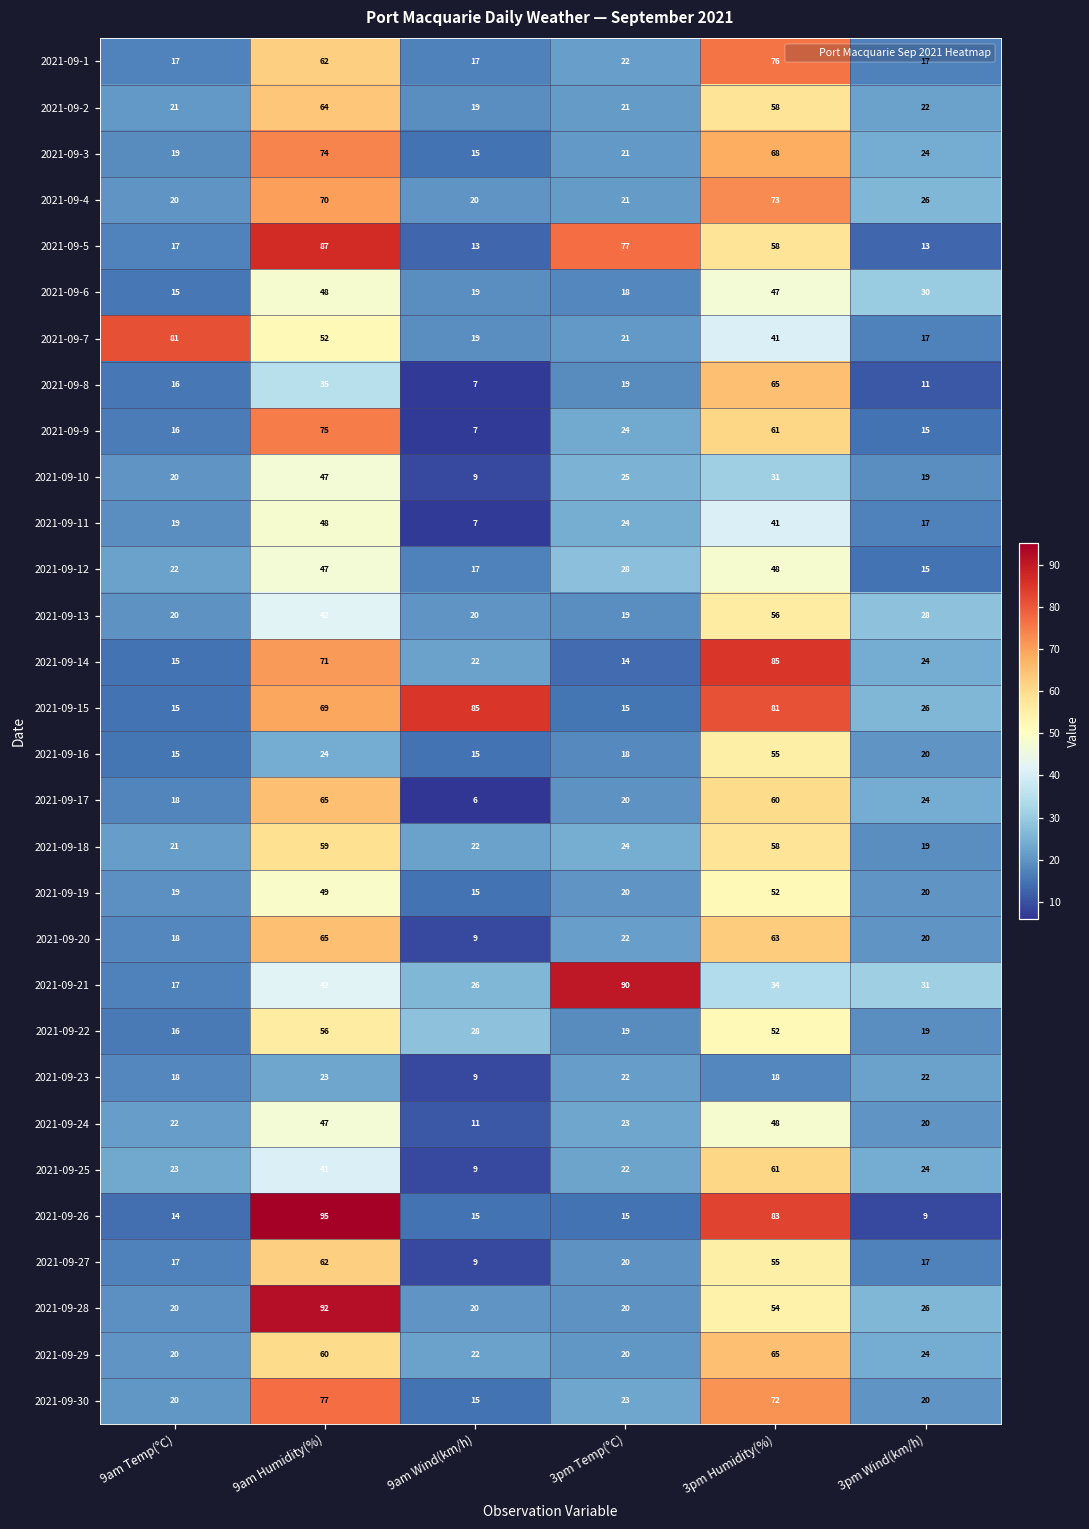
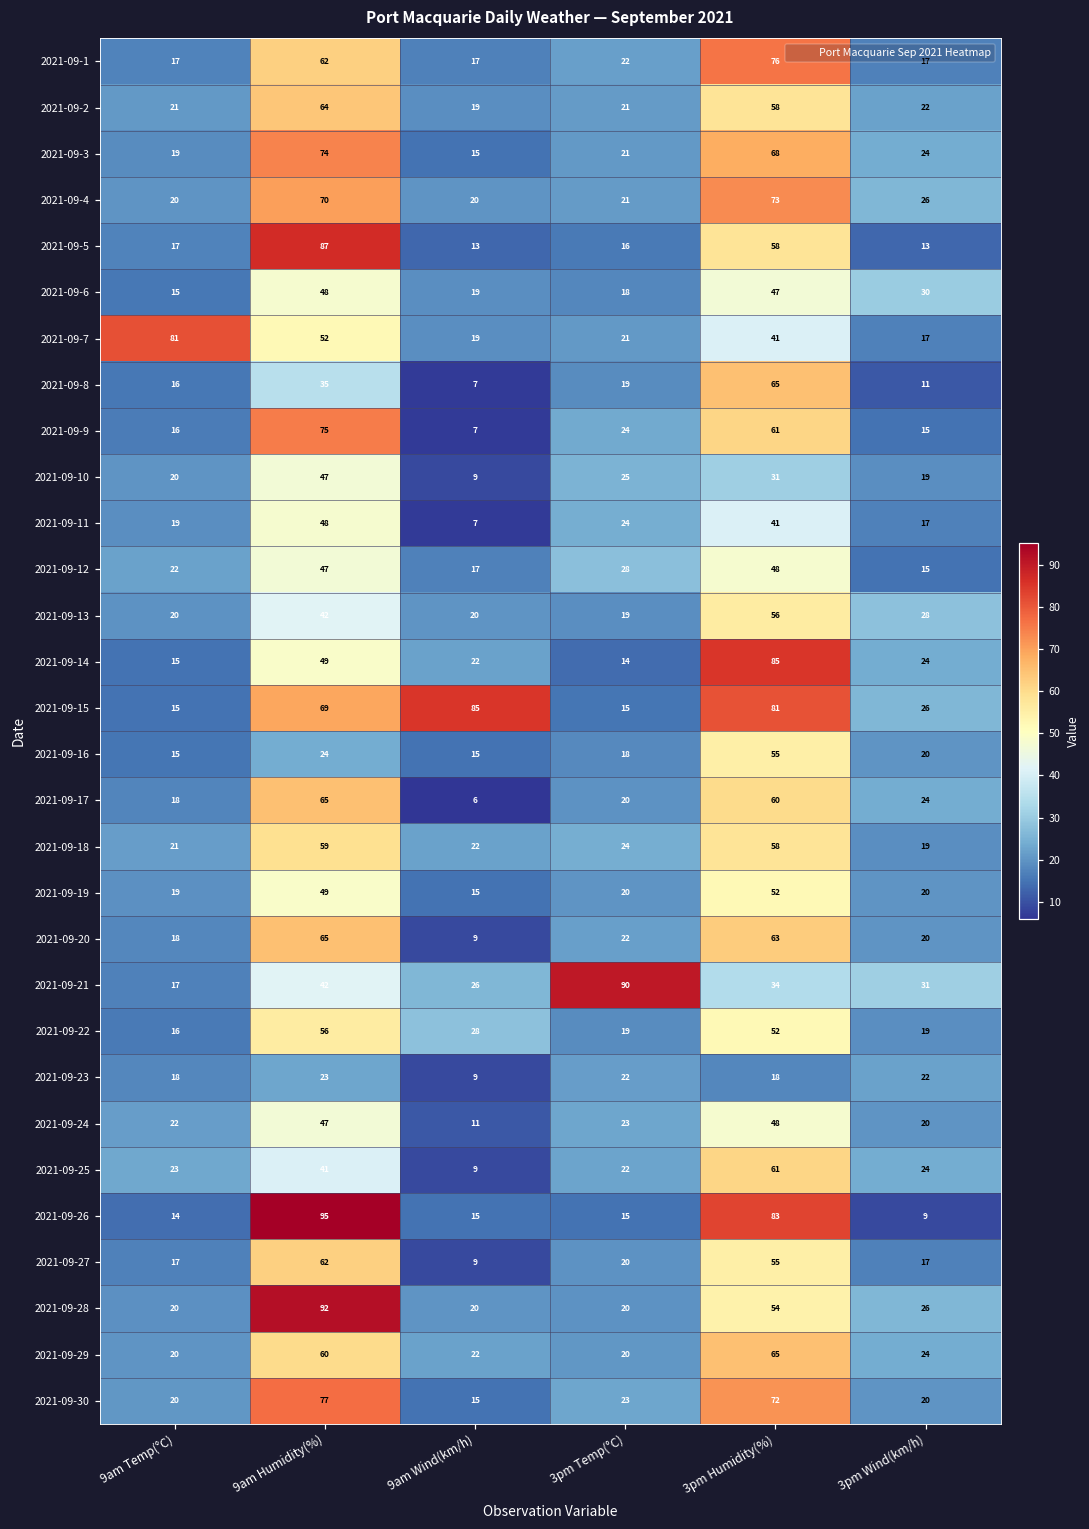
  {
    "2021-09-1": {
      "9am Temp(°C)": 17,
      "9am Humidity(%)": 62,
      "9am Wind(km/h)": 17,
      "3pm Temp(°C)": 22,
      "3pm Humidity(%)": 76
    },
    "2021-09-2": {
      "9am Temp(°C)": 21,
      "9am Humidity(%)": 64,
      "9am Wind(km/h)": 19,
      "3pm Temp(°C)": 21,
      "3pm Humidity(%)": 58,
      "3pm Wind(km/h)": 22
    },
    "2021-09-3": {
      "9am Temp(°C)": 19,
      "9am Humidity(%)": 74,
      "9am Wind(km/h)": 15,
      "3pm Temp(°C)": 21,
      "3pm Humidity(%)": 68,
      "3pm Wind(km/h)": 24
    },
    "2021-09-4": {
      "9am Temp(°C)": 20,
      "9am Humidity(%)": 70,
      "9am Wind(km/h)": 20,
      "3pm Temp(°C)": 21,
      "3pm Humidity(%)": 73,
      "3pm Wind(km/h)": 26
    },
    "2021-09-5": {
      "9am Temp(°C)": 17,
      "9am Humidity(%)": 87,
      "9am Wind(km/h)": 13,
-     "3pm Temp(°C)": 77,
+     "3pm Temp(°C)": 16,
      "3pm Humidity(%)": 58,
      "3pm Wind(km/h)": 13
    },
    "2021-09-6": {
      "9am Temp(°C)": 15,
      "9am Humidity(%)": 48,
      "9am Wind(km/h)": 19,
      "3pm Temp(°C)": 18,
      "3pm Humidity(%)": 47,
      "3pm Wind(km/h)": 30
    },
    "2021-09-7": {
      "9am Temp(°C)": 81,
      "9am Humidity(%)": 52,
      "9am Wind(km/h)": 19,
      "3pm Temp(°C)": 21,
      "3pm Humidity(%)": 41,
      "3pm Wind(km/h)": 17
    },
    "2021-09-8": {
      "9am Temp(°C)": 16,
      "9am Humidity(%)": 35,
      "9am Wind(km/h)": 7,
      "3pm Temp(°C)": 19,
      "3pm Humidity(%)": 65,
      "3pm Wind(km/h)": 11
    },
    "2021-09-9": {
      "9am Temp(°C)": 16,
      "9am Humidity(%)": 75,
      "9am Wind(km/h)": 7,
      "3pm Temp(°C)": 24,
      "3pm Humidity(%)": 61,
      "3pm Wind(km/h)": 15
    },
    "2021-09-10": {
      "9am Temp(°C)": 20,
      "9am Humidity(%)": 47,
      "9am Wind(km/h)": 9,
      "3pm Temp(°C)": 25,
      "3pm Humidity(%)": 31,
      "3pm Wind(km/h)": 19
    },
    "2021-09-11": {
      "9am Temp(°C)": 19,
      "9am Humidity(%)": 48,
      "9am Wind(km/h)": 7,
      "3pm Temp(°C)": 24,
      "3pm Humidity(%)": 41,
      "3pm Wind(km/h)": 17
    },
    "2021-09-12": {
      "9am Temp(°C)": 22,
      "9am Humidity(%)": 47,
      "9am Wind(km/h)": 17,
      "3pm Temp(°C)": 28,
      "3pm Humidity(%)": 48,
      "3pm Wind(km/h)": 15
    },
    "2021-09-13": {
      "9am Temp(°C)": 20,
      "9am Wind(km/h)": 20,
      "3pm Temp(°C)": 19,
      "3pm Humidity(%)": 56,
      "3pm Wind(km/h)": 28
    },
    "2021-09-14": {
      "9am Temp(°C)": 15,
-     "9am Humidity(%)": 71,
+     "9am Humidity(%)": 49,
      "9am Wind(km/h)": 22,
      "3pm Temp(°C)": 14,
      "3pm Humidity(%)": 85,
      "3pm Wind(km/h)": 24
    },
    "2021-09-15": {
      "9am Temp(°C)": 15,
      "9am Humidity(%)": 69,
      "9am Wind(km/h)": 85,
      "3pm Temp(°C)": 15,
      "3pm Humidity(%)": 81,
      "3pm Wind(km/h)": 26
    },
    "2021-09-16": {
      "9am Temp(°C)": 15,
      "9am Humidity(%)": 24,
      "9am Wind(km/h)": 15,
      "3pm Temp(°C)": 18,
      "3pm Humidity(%)": 55,
      "3pm Wind(km/h)": 20
    },
    "2021-09-17": {
      "9am Temp(°C)": 18,
      "9am Humidity(%)": 65,
      "9am Wind(km/h)": 6,
      "3pm Temp(°C)": 20,
      "3pm Humidity(%)": 60,
      "3pm Wind(km/h)": 24
    },
    "2021-09-18": {
      "9am Temp(°C)": 21,
      "9am Humidity(%)": 59,
      "9am Wind(km/h)": 22,
      "3pm Temp(°C)": 24,
      "3pm Humidity(%)": 58,
      "3pm Wind(km/h)": 19
    },
    "2021-09-19": {
      "9am Temp(°C)": 19,
      "9am Humidity(%)": 49,
      "9am Wind(km/h)": 15,
      "3pm Temp(°C)": 20,
      "3pm Humidity(%)": 52,
      "3pm Wind(km/h)": 20
    },
    "2021-09-20": {
      "9am Temp(°C)": 18,
      "9am Humidity(%)": 65,
      "9am Wind(km/h)": 9,
      "3pm Temp(°C)": 22,
      "3pm Humidity(%)": 63,
      "3pm Wind(km/h)": 20
    },
    "2021-09-21": {
      "9am Temp(°C)": 17,
      "9am Wind(km/h)": 26,
      "3pm Temp(°C)": 90,
      "3pm Humidity(%)": 34,
      "3pm Wind(km/h)": 31
    },
    "2021-09-22": {
      "9am Temp(°C)": 16,
      "9am Humidity(%)": 56,
      "9am Wind(km/h)": 28,
      "3pm Temp(°C)": 19,
      "3pm Humidity(%)": 52,
      "3pm Wind(km/h)": 19
    },
    "2021-09-23": {
      "9am Temp(°C)": 18,
      "9am Humidity(%)": 23,
      "9am Wind(km/h)": 9,
      "3pm Temp(°C)": 22,
      "3pm Humidity(%)": 18,
      "3pm Wind(km/h)": 22
    },
    "2021-09-24": {
      "9am Temp(°C)": 22,
      "9am Humidity(%)": 47,
      "9am Wind(km/h)": 11,
      "3pm Temp(°C)": 23,
      "3pm Humidity(%)": 48,
      "3pm Wind(km/h)": 20
    },
    "2021-09-25": {
      "9am Temp(°C)": 23,
      "9am Wind(km/h)": 9,
      "3pm Temp(°C)": 22,
      "3pm Humidity(%)": 61,
      "3pm Wind(km/h)": 24
    },
    "2021-09-26": {
      "9am Temp(°C)": 14,
      "9am Humidity(%)": 95,
      "9am Wind(km/h)": 15,
      "3pm Temp(°C)": 15,
      "3pm Humidity(%)": 83,
      "3pm Wind(km/h)": 9
    },
    "2021-09-27": {
      "9am Temp(°C)": 17,
      "9am Humidity(%)": 62,
      "9am Wind(km/h)": 9,
      "3pm Temp(°C)": 20,
      "3pm Humidity(%)": 55,
      "3pm Wind(km/h)": 17
    },
    "2021-09-28": {
      "9am Temp(°C)": 20,
      "9am Humidity(%)": 92,
      "9am Wind(km/h)": 20,
      "3pm Temp(°C)": 20,
      "3pm Humidity(%)": 54,
      "3pm Wind(km/h)": 26
    },
    "2021-09-29": {
      "9am Temp(°C)": 20,
      "9am Humidity(%)": 60,
      "9am Wind(km/h)": 22,
      "3pm Temp(°C)": 20,
      "3pm Humidity(%)": 65,
      "3pm Wind(km/h)": 24
    },
    "2021-09-30": {
      "9am Temp(°C)": 20,
      "9am Humidity(%)": 77,
      "9am Wind(km/h)": 15,
      "3pm Temp(°C)": 23,
      "3pm Humidity(%)": 72,
      "3pm Wind(km/h)": 20
    }
  }
